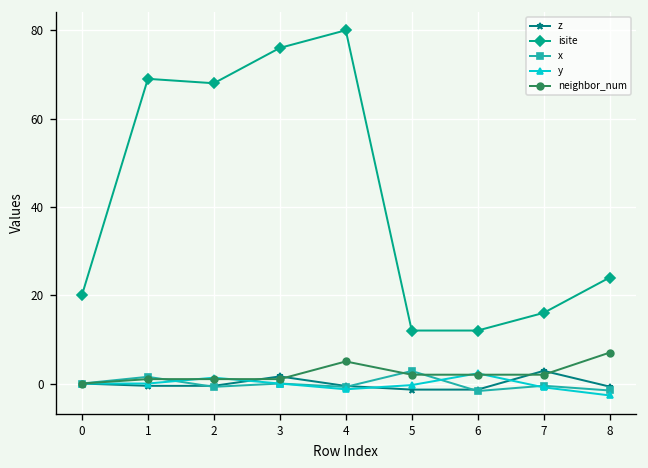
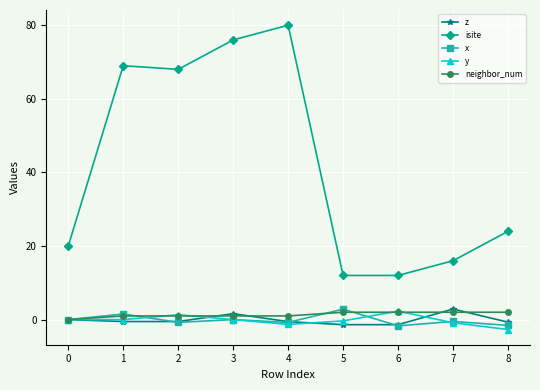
  {
    "neighbor_num": {
-     "4": 5,
+     "4": 1,
      "5": 2,
      "7": 2,
-     "8": 7
+     "8": 2
    }
  }
